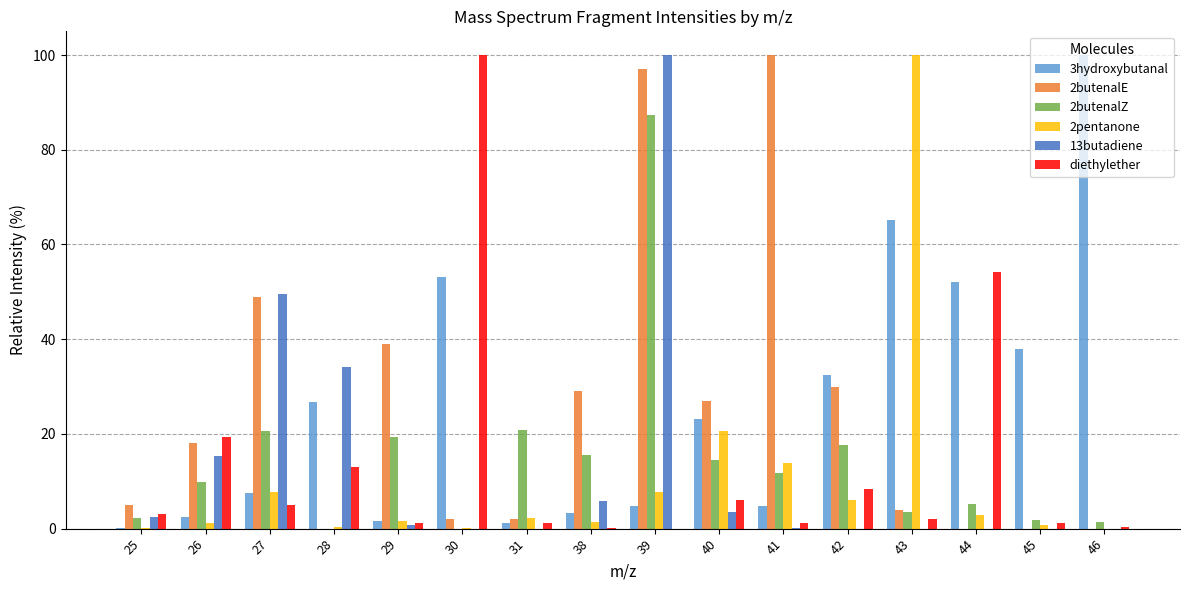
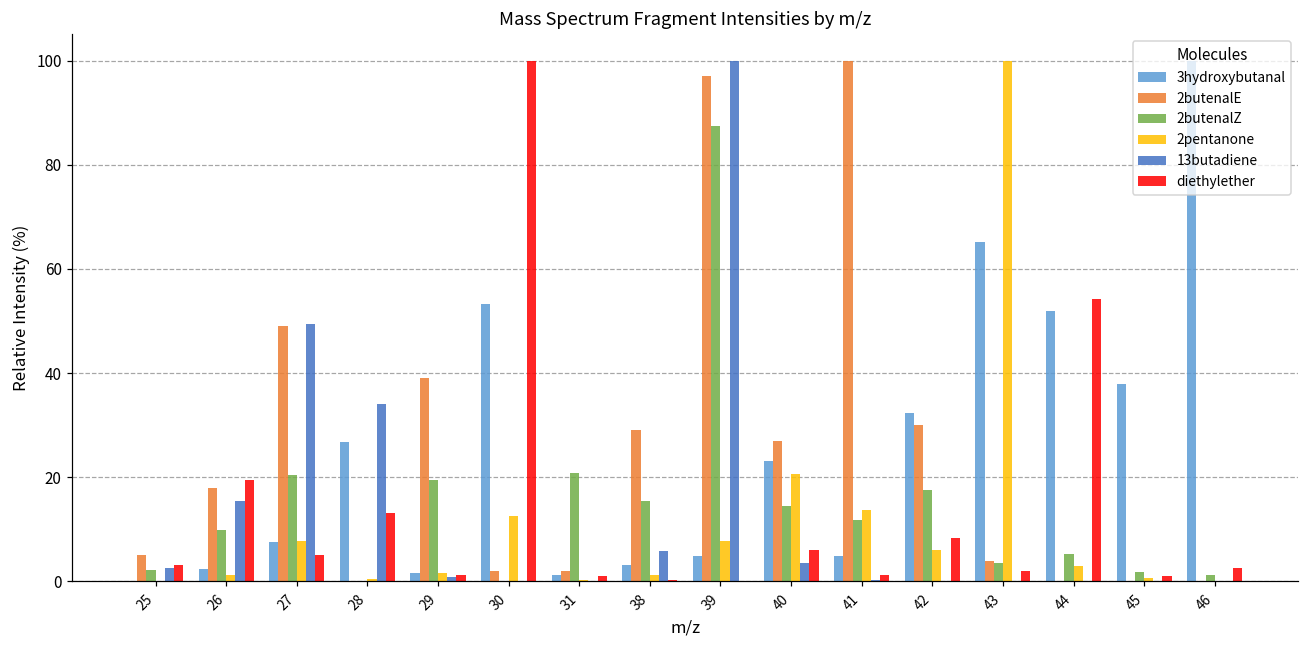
  {
    "2butenalE": {
      "25": 5,
      "26": 18,
      "27": 49,
      "28": 0,
      "29": 39,
      "30": 2,
      "31": 2,
      "38": 29,
      "39": 97,
      "40": 27,
      "41": 100,
      "42": 30,
      "43": 4,
      "44": 0,
      "45": 0,
      "46": 0
    },
    "2butenalZ": {
      "25": 2,
      "26": 10,
      "27": 21,
      "28": 0,
      "29": 19,
      "30": 0,
      "31": 21,
      "38": 16,
      "39": 87,
      "40": 15,
      "41": 12,
      "42": 18,
      "43": 4,
      "44": 5,
      "45": 2,
      "46": 1
    },
    "2pentanone": {
      "26": 1,
      "27": 8,
      "29": 2,
-     "30": 0,
-     "31": 2,
+     "30": 13,
+     "31": 0,
      "38": 1,
      "39": 8,
      "40": 21,
      "41": 14,
      "42": 6,
      "43": 100,
      "44": 3,
      "45": 1,
      "46": 0
    },
    "diethylether": {
      "25": 3,
      "26": 19,
      "27": 5,
      "28": 13,
      "29": 1,
      "30": 100,
      "31": 1,
      "39": 0,
      "40": 6,
      "41": 1,
      "42": 8,
      "43": 2,
      "44": 54,
      "45": 1,
-     "46": 0
+     "46": 3
    }
  }
